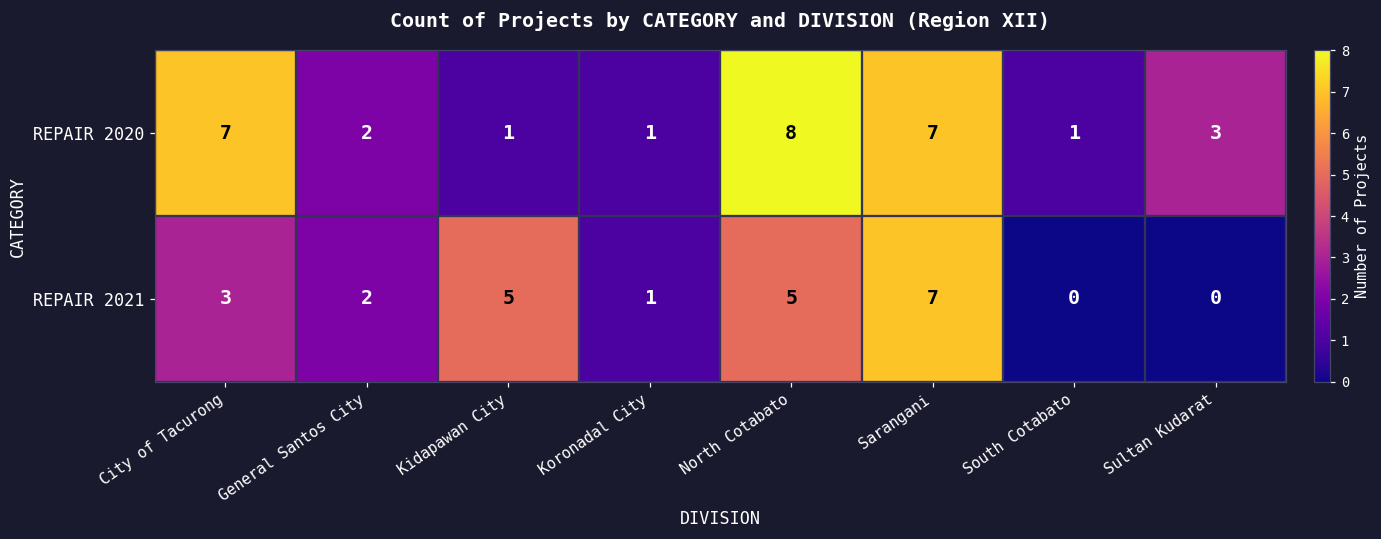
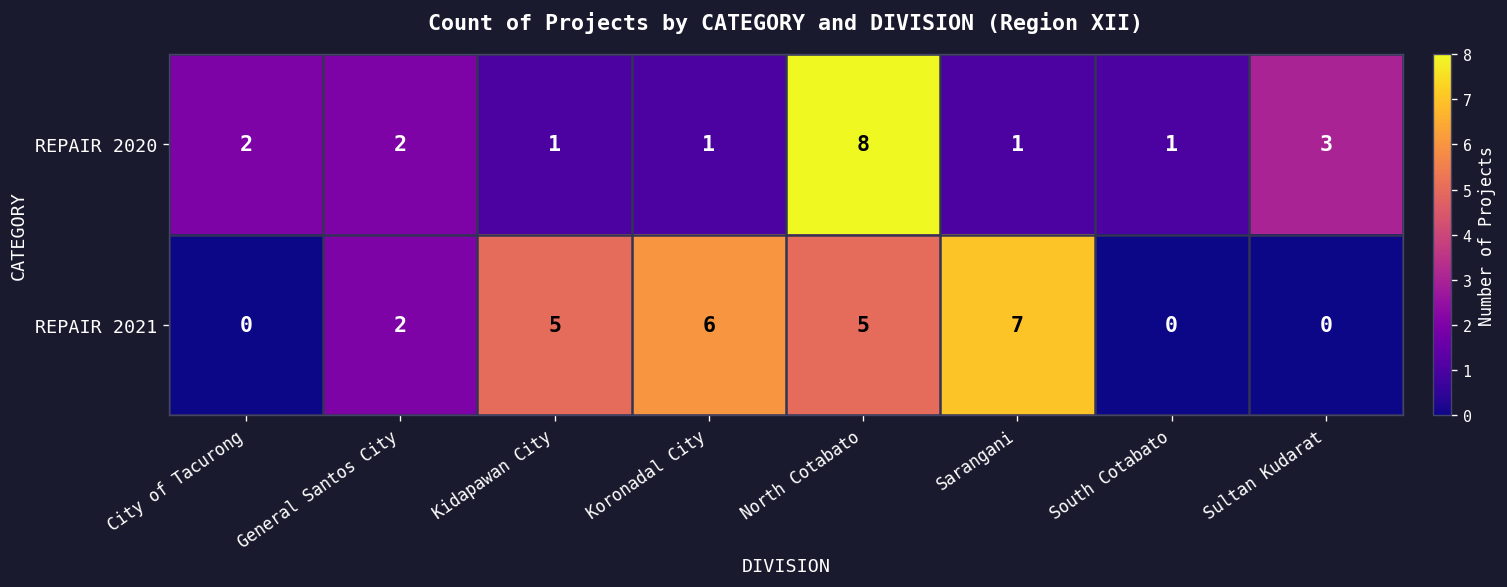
  {
    "REPAIR 2020": {
-     "City of Tacurong": 7,
+     "City of Tacurong": 2,
      "General Santos City": 2,
      "Kidapawan City": 1,
      "Koronadal City": 1,
      "North Cotabato": 8,
-     "Sarangani": 7,
+     "Sarangani": 1,
      "South Cotabato": 1,
      "Sultan Kudarat": 3
    },
    "REPAIR 2021": {
-     "City of Tacurong": 3,
+     "City of Tacurong": 0,
      "General Santos City": 2,
      "Kidapawan City": 5,
-     "Koronadal City": 1,
+     "Koronadal City": 6,
      "North Cotabato": 5,
      "Sarangani": 7,
      "South Cotabato": 0,
      "Sultan Kudarat": 0
    }
  }
